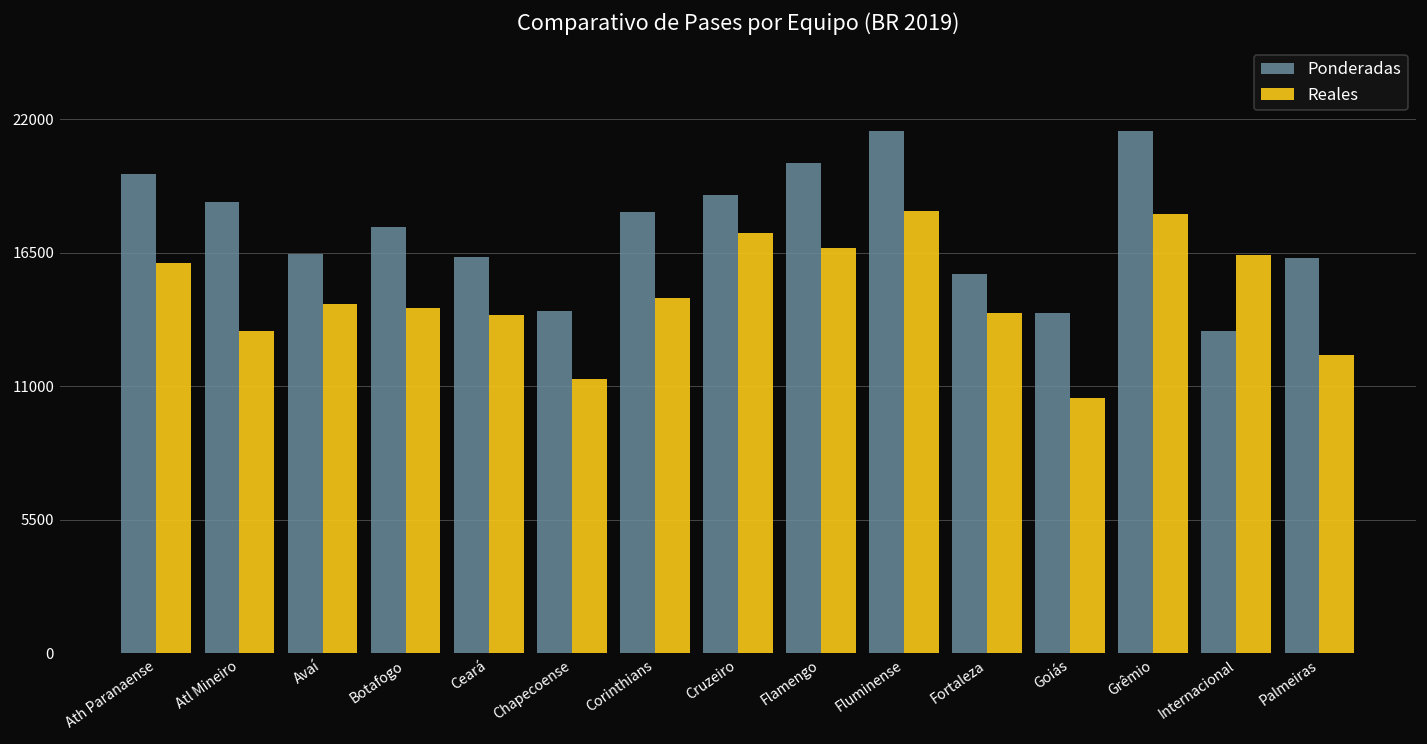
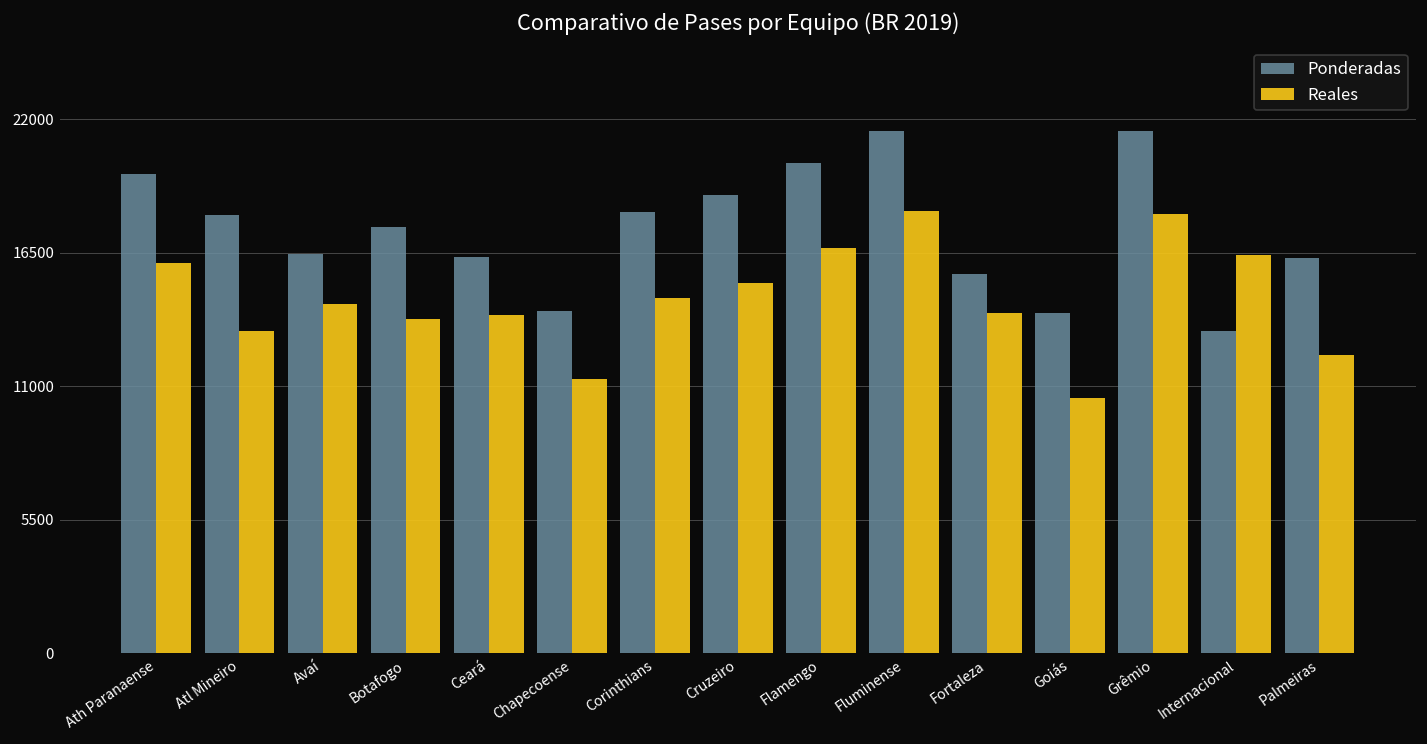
  {
    "Ponderadas": {
      "Ath Paranaense": 19700,
-     "Atl Mineiro": 18600,
+     "Atl Mineiro": 18100,
      "Avaí": 16400,
      "Botafogo": 17600,
      "Ceará": 16300,
      "Chapecoense": 14100,
      "Corinthians": 18200,
      "Cruzeiro": 18900,
      "Flamengo": 20200,
      "Fluminense": 21500,
      "Fortaleza": 15600,
      "Goiás": 14000,
      "Grêmio": 21500,
      "Internacional": 13300,
      "Palmeiras": 16300
    },
    "Reales": {
      "Ath Paranaense": 16100,
      "Atl Mineiro": 13300,
      "Avaí": 14400,
-     "Botafogo": 14200,
+     "Botafogo": 13800,
      "Ceará": 13900,
      "Chapecoense": 11300,
      "Corinthians": 14600,
-     "Cruzeiro": 17300,
+     "Cruzeiro": 15200,
      "Flamengo": 16700,
      "Fluminense": 18200,
      "Fortaleza": 14000,
      "Goiás": 10500,
      "Grêmio": 18100,
      "Internacional": 16400,
      "Palmeiras": 12300
    }
  }
